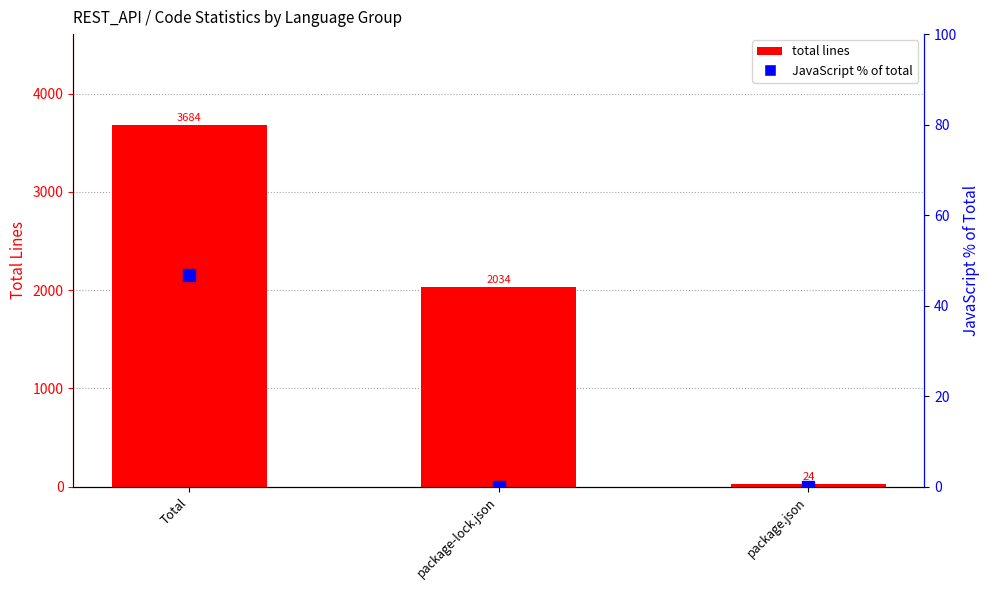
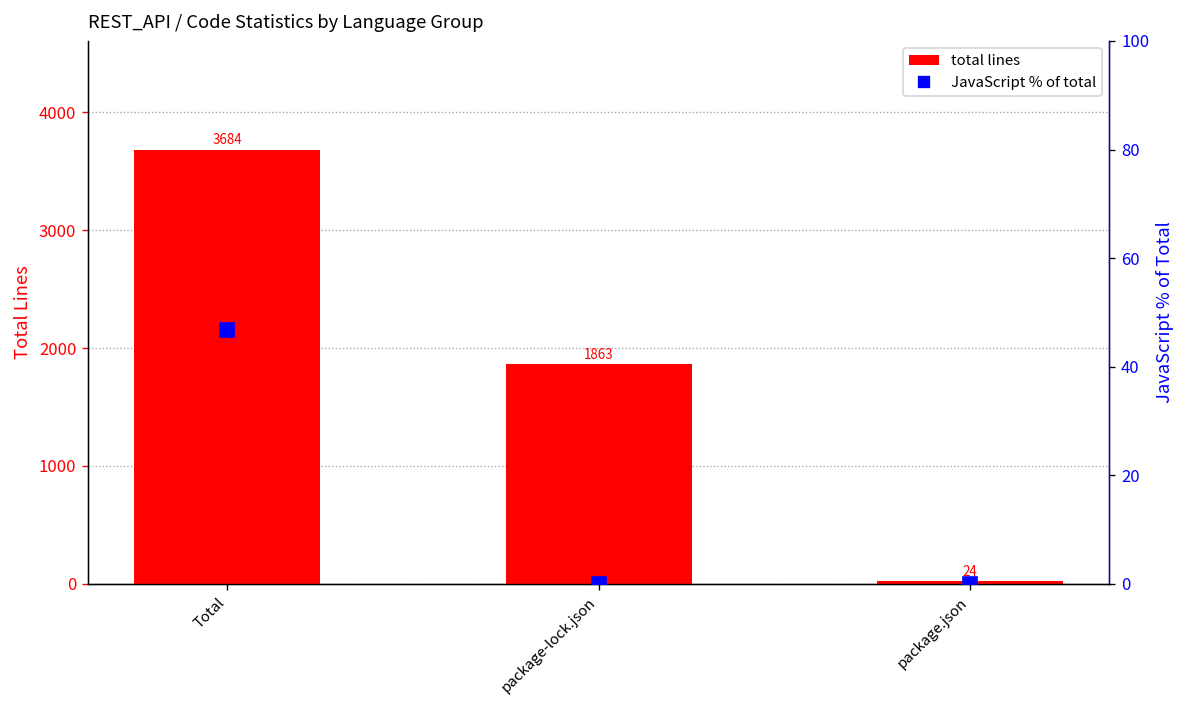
  {
    "total lines": {
      "Total": 3684,
-     "package-lock.json": 2034,
+     "package-lock.json": 1863,
      "package.json": 24
    }
  }
